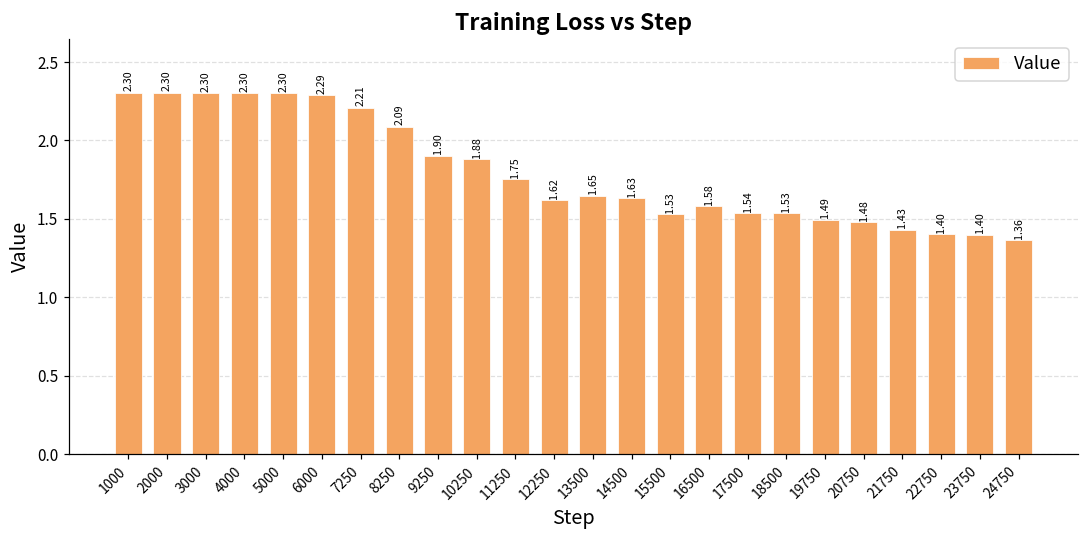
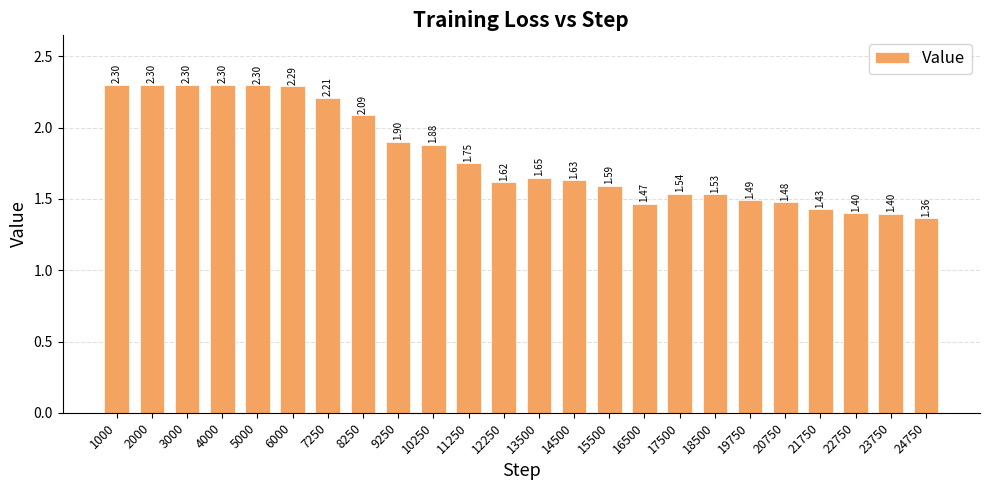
  {
    "1000": 2.30,
    "2000": 2.30,
    "3000": 2.30,
    "4000": 2.30,
    "5000": 2.30,
    "6000": 2.29,
    "7250": 2.21,
    "8250": 2.09,
    "9250": 1.90,
    "10250": 1.88,
    "11250": 1.75,
    "12250": 1.62,
    "13500": 1.65,
    "14500": 1.63,
-   "15500": 1.53,
-   "16500": 1.58,
+   "15500": 1.59,
+   "16500": 1.47,
    "17500": 1.54,
    "18500": 1.53,
    "19750": 1.49,
    "20750": 1.48,
    "21750": 1.43,
    "22750": 1.40,
    "23750": 1.40,
    "24750": 1.36
  }
